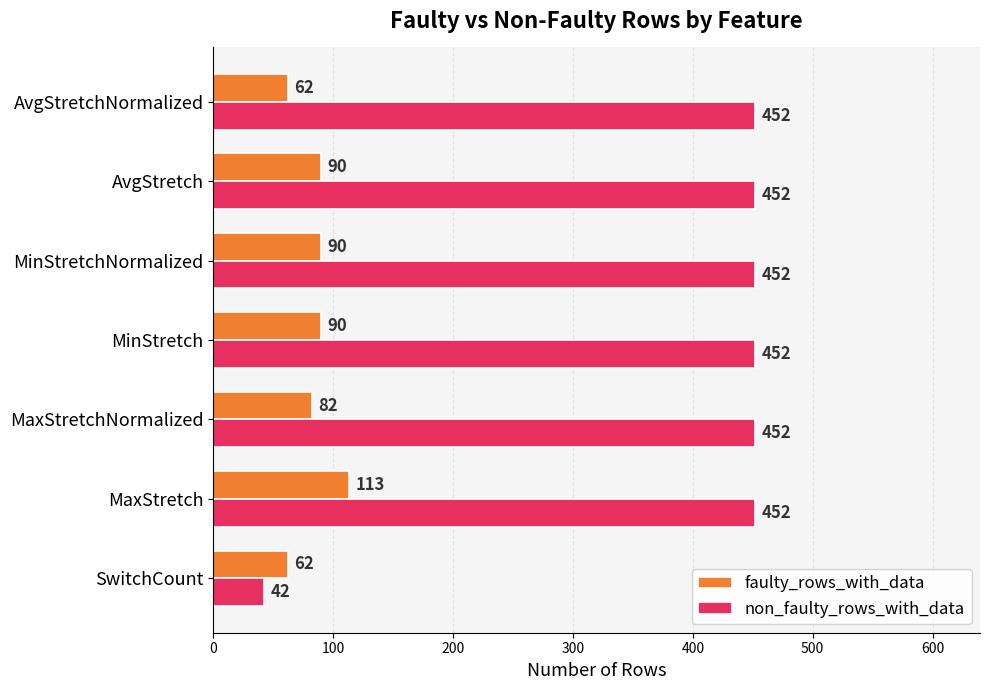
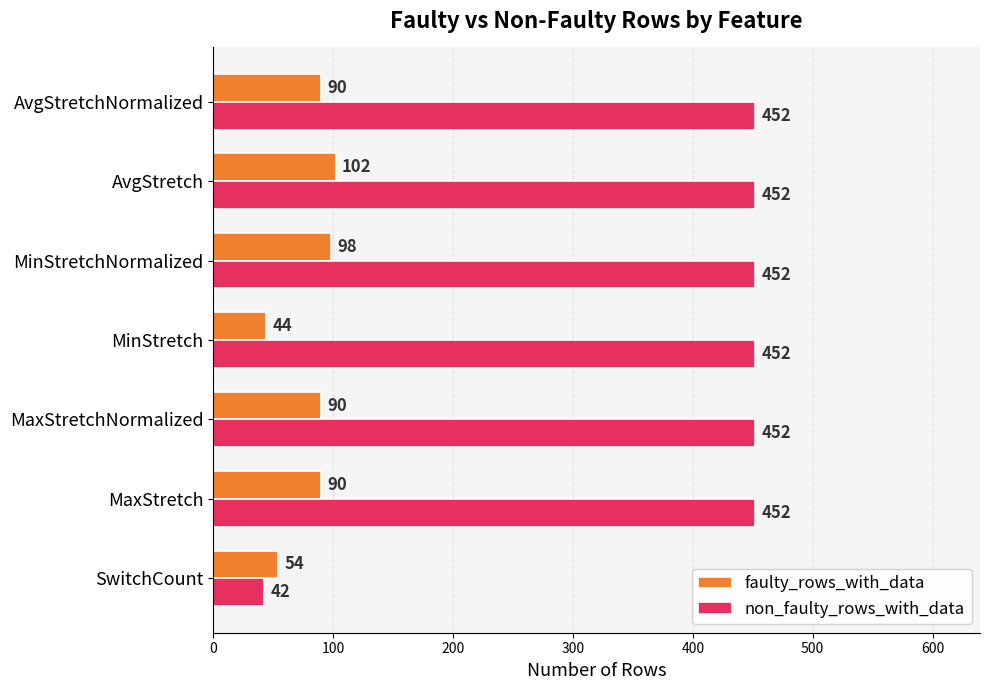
  {
    "faulty_rows_with_data": {
-     "AvgStretchNormalized": 62,
-     "AvgStretch": 90,
-     "MinStretchNormalized": 90,
-     "MinStretch": 90,
-     "MaxStretchNormalized": 82,
-     "MaxStretch": 113,
-     "SwitchCount": 62
+     "AvgStretchNormalized": 90,
+     "AvgStretch": 102,
+     "MinStretchNormalized": 98,
+     "MinStretch": 44,
+     "MaxStretchNormalized": 90,
+     "MaxStretch": 90,
+     "SwitchCount": 54
    },
    "non_faulty_rows_with_data": {
      "AvgStretchNormalized": 452,
      "AvgStretch": 452,
      "MinStretchNormalized": 452,
      "MinStretch": 452,
      "MaxStretchNormalized": 452,
      "MaxStretch": 452,
      "SwitchCount": 42
    }
  }
